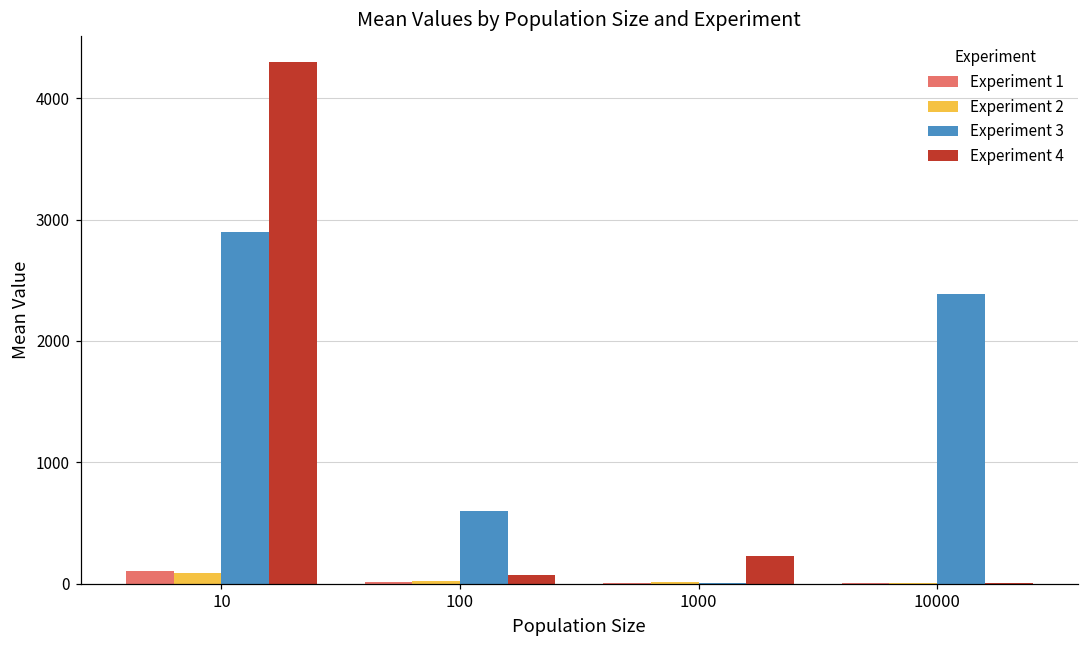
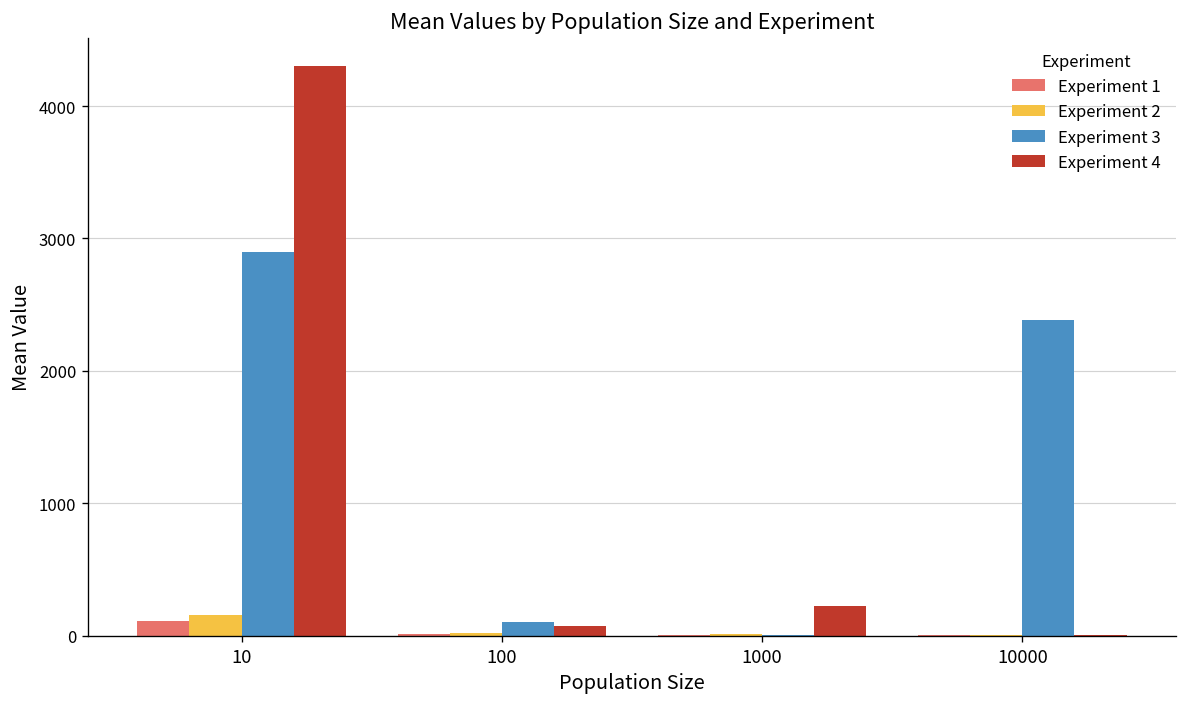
  {
    "Experiment 1": {
      "10": 110
    },
    "Experiment 2": {
-     "10": 90
+     "10": 160
    },
    "Experiment 3": {
      "10": 2890,
-     "100": 600,
+     "100": 100,
      "10000": 2390
    },
    "Experiment 4": {
      "10": 4300,
      "100": 70,
      "1000": 230
    }
  }
